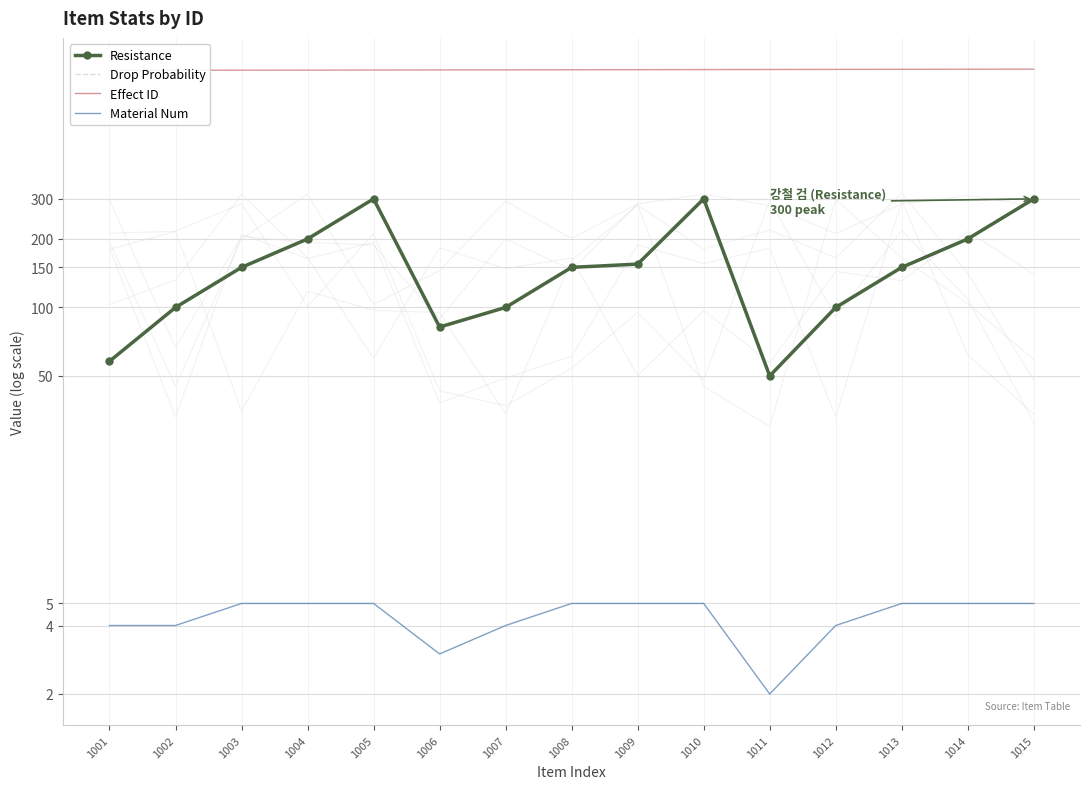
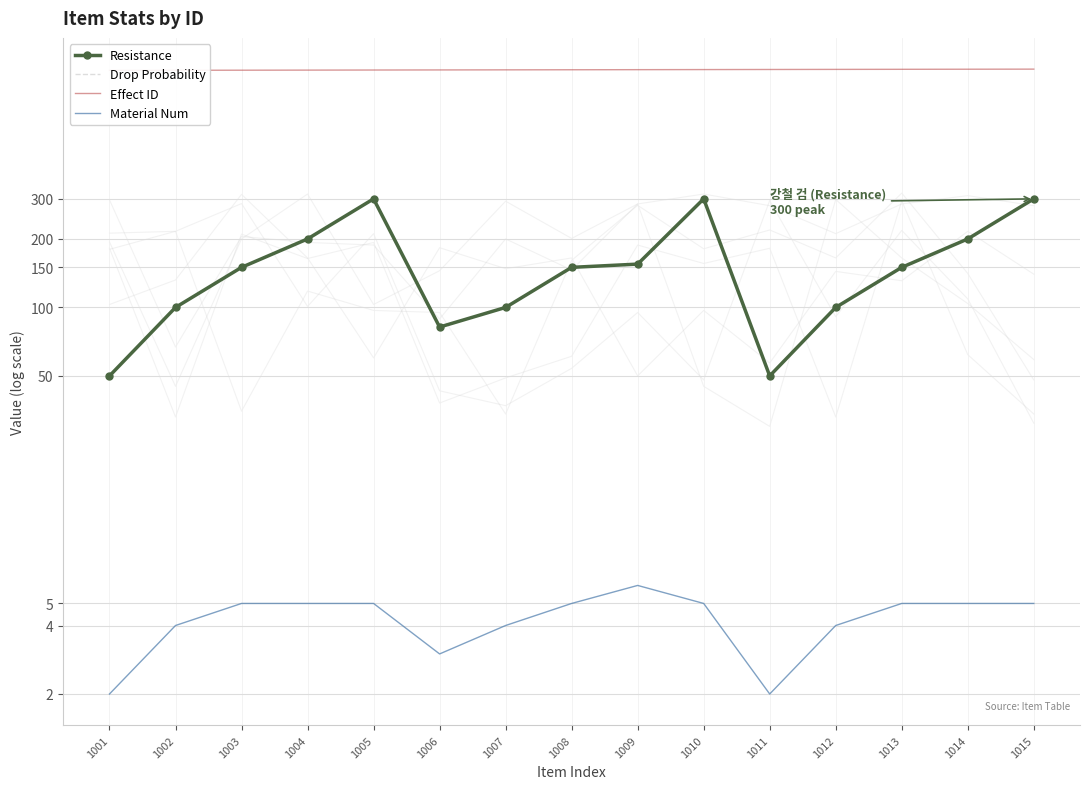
  {
    "Resistance": {
-     "1001": 58,
+     "1001": 50,
      "1002": 100,
      "1003": 150,
      "1004": 200,
      "1005": 300,
      "1006": 82,
      "1007": 100,
      "1008": 150,
      "1009": 160,
      "1010": 300,
      "1011": 50,
      "1012": 100,
      "1013": 150,
      "1014": 200,
      "1015": 300
    },
    "Effect ID": {
      "1003": 1100,
      "1004": 1100,
      "1005": 1100,
      "1006": 1100,
      "1007": 1100,
      "1008": 1100,
      "1009": 1100,
      "1010": 1100,
      "1011": 1100,
      "1012": 1100,
      "1013": 1100,
      "1014": 1100,
      "1015": 1100
    },
    "Material Num": {
-     "1001": 4,
+     "1001": 2,
      "1002": 4,
      "1003": 5,
      "1004": 5,
      "1005": 5,
      "1006": 3,
      "1007": 4,
      "1008": 5,
-     "1009": 5,
+     "1009": 6,
      "1010": 5,
      "1011": 2,
      "1012": 4,
      "1013": 5,
      "1014": 5,
      "1015": 5
    }
  }
